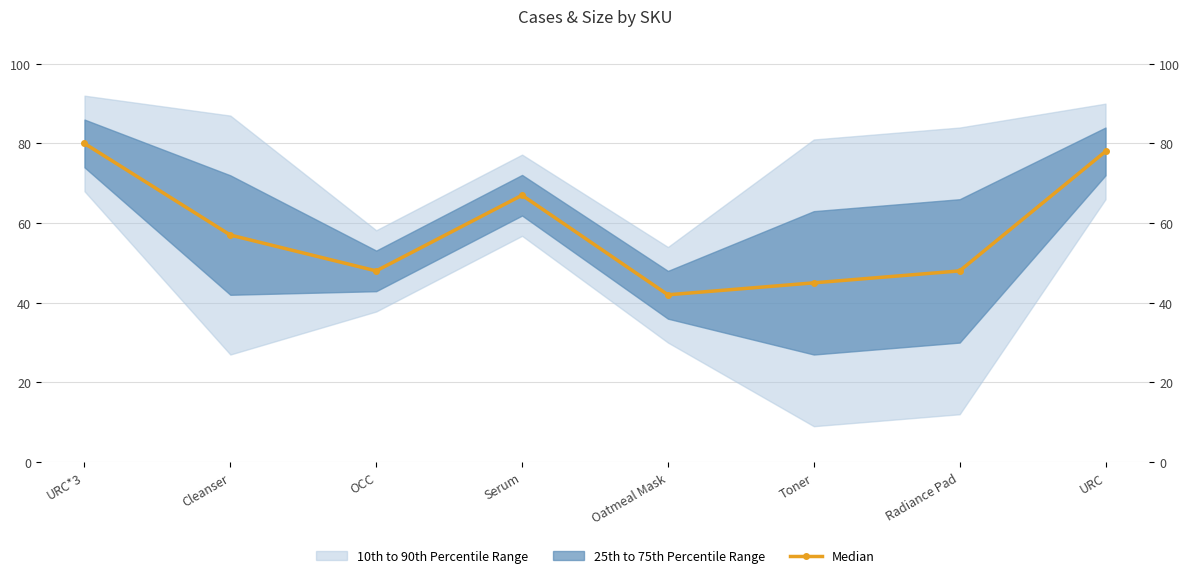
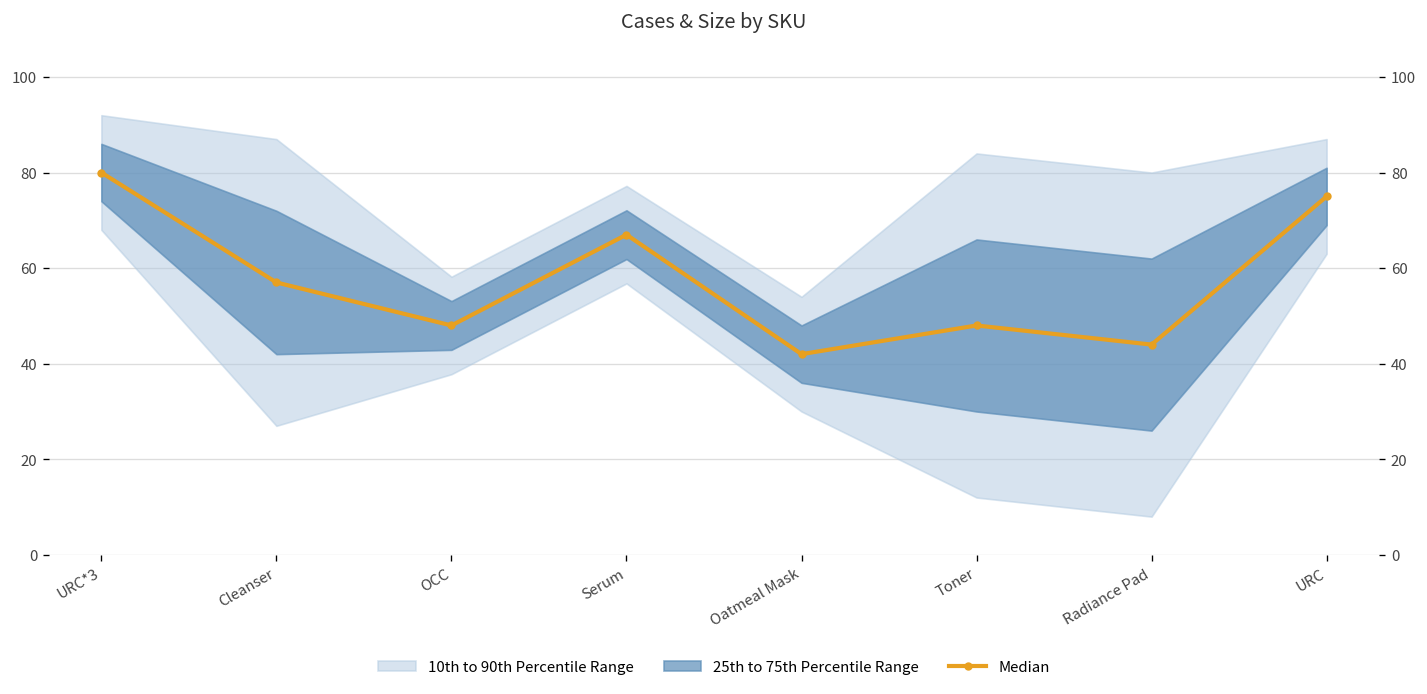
  {
    "Median": {
      "URC*3": 80,
      "Cleanser": 57,
      "OCC": 48,
      "Serum": 67,
      "Oatmeal Mask": 42,
-     "Toner": 45,
-     "Radiance Pad": 48,
-     "URC": 78
+     "Toner": 48,
+     "Radiance Pad": 44,
+     "URC": 75
    }
  }
